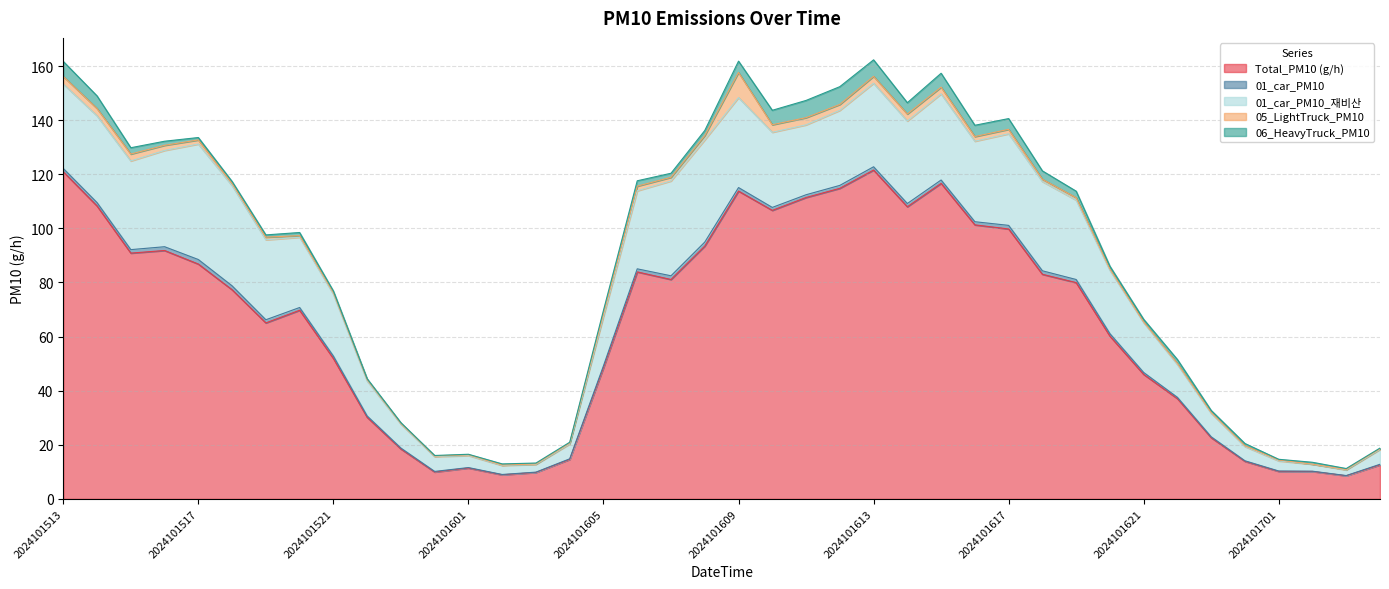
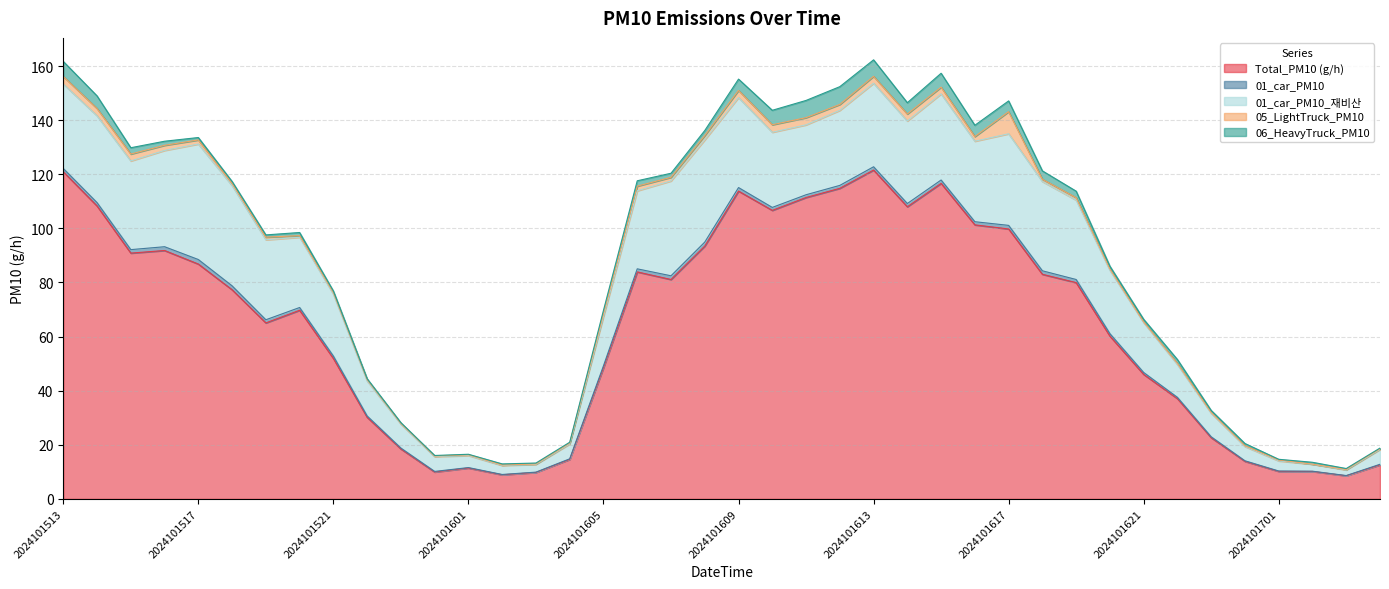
  {
    "Total_PM10 (g/h)": {
      "2024101513": 121,
      "2024101517": 87,
      "2024101609": 114,
      "2024101613": 122,
      "2024101617": 100
    },
    "01_car_PM10_재비산": {
      "2024101513": 31,
      "2024101517": 43,
      "2024101605": 18,
      "2024101609": 33,
      "2024101613": 31,
      "2024101617": 34
    },
    "05_LightTruck_PM10": {
      "2024101513": 3,
      "2024101605": 1,
-     "2024101609": 9,
+     "2024101609": 3,
      "2024101613": 3,
-     "2024101617": 2
+     "2024101617": 8
    }
  }
